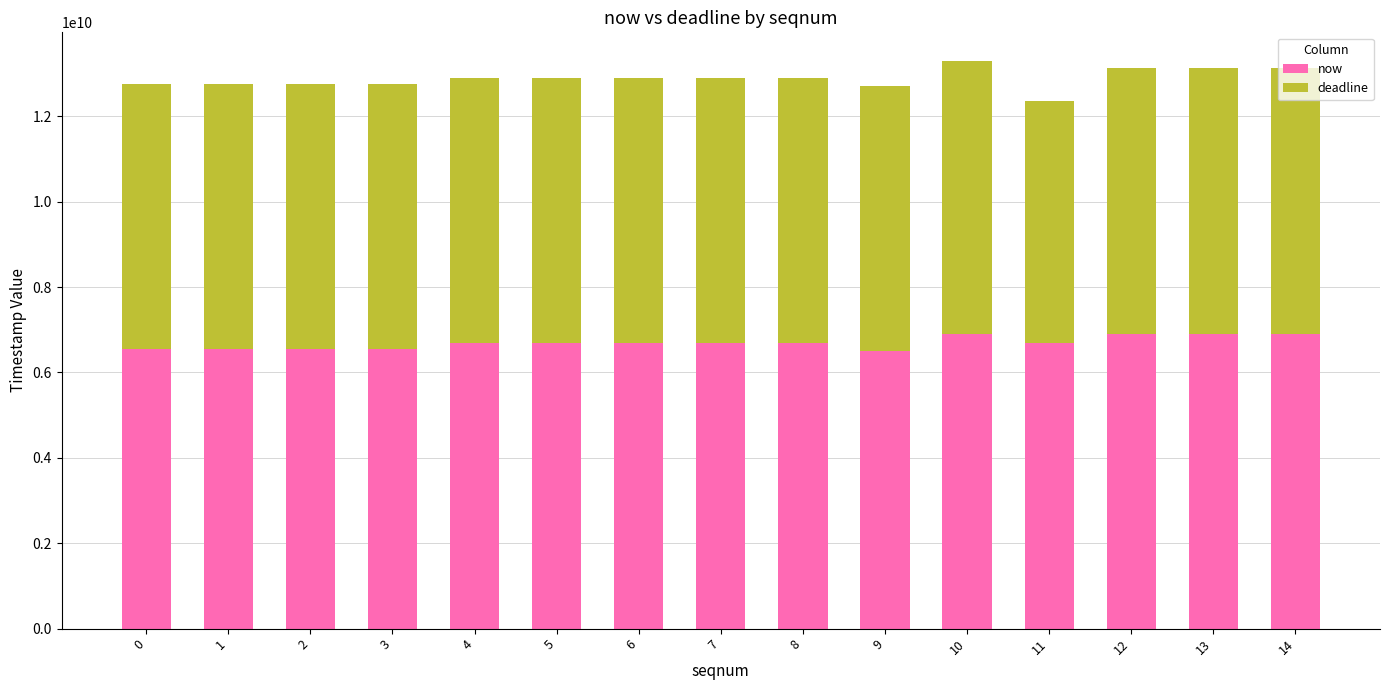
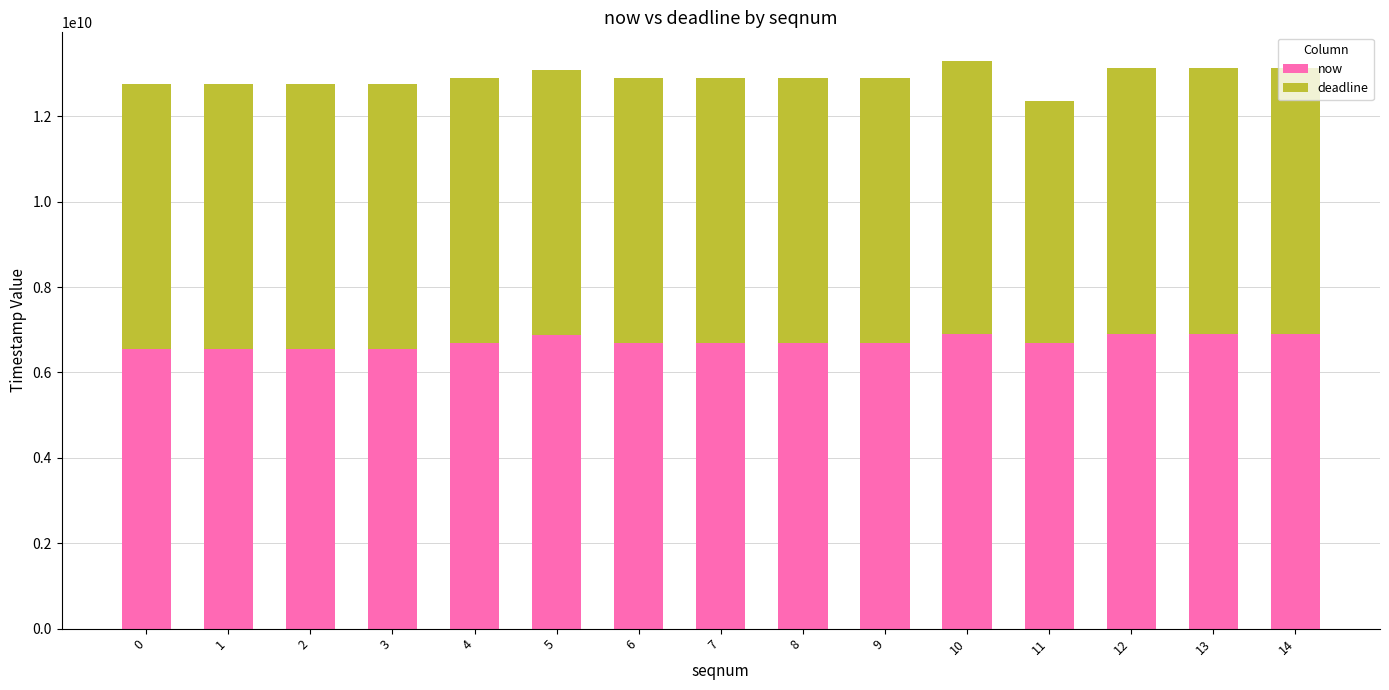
  {
    "now": {
      "0": 6500000000,
      "1": 6500000000,
      "2": 6500000000,
      "3": 6500000000,
      "4": 6700000000,
-     "5": 6700000000,
+     "5": 6900000000,
      "6": 6700000000,
      "7": 6700000000,
      "8": 6700000000,
-     "9": 6500000000,
+     "9": 6700000000,
      "10": 6900000000,
      "11": 6700000000,
      "12": 6900000000,
      "13": 6900000000,
      "14": 6900000000
    },
    "deadline": {
      "0": 6200000000,
      "1": 6200000000,
      "2": 6200000000,
      "3": 6200000000,
      "4": 6200000000,
      "5": 6200000000,
      "6": 6200000000,
      "7": 6200000000,
      "8": 6200000000,
      "9": 6200000000,
      "10": 6400000000,
      "11": 5700000000,
      "12": 6200000000,
      "13": 6200000000
    }
  }
